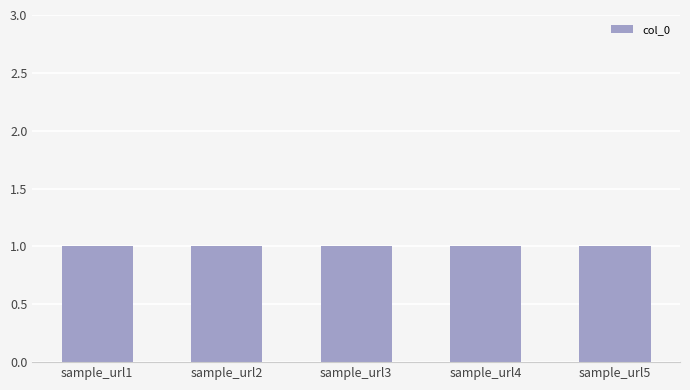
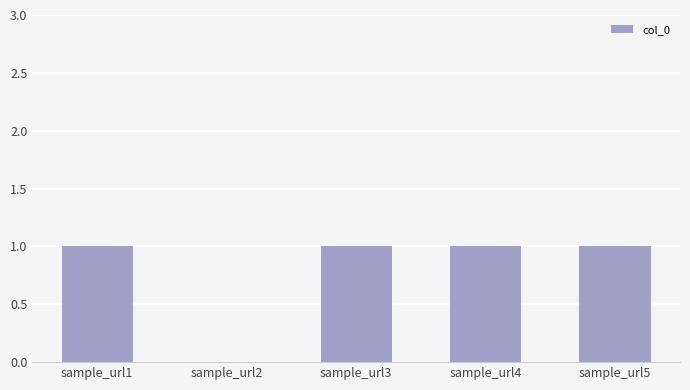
  {
    "sample_url1": 1,
-   "sample_url2": 1,
+   "sample_url2": 0,
    "sample_url3": 1,
    "sample_url4": 1,
    "sample_url5": 1
  }
